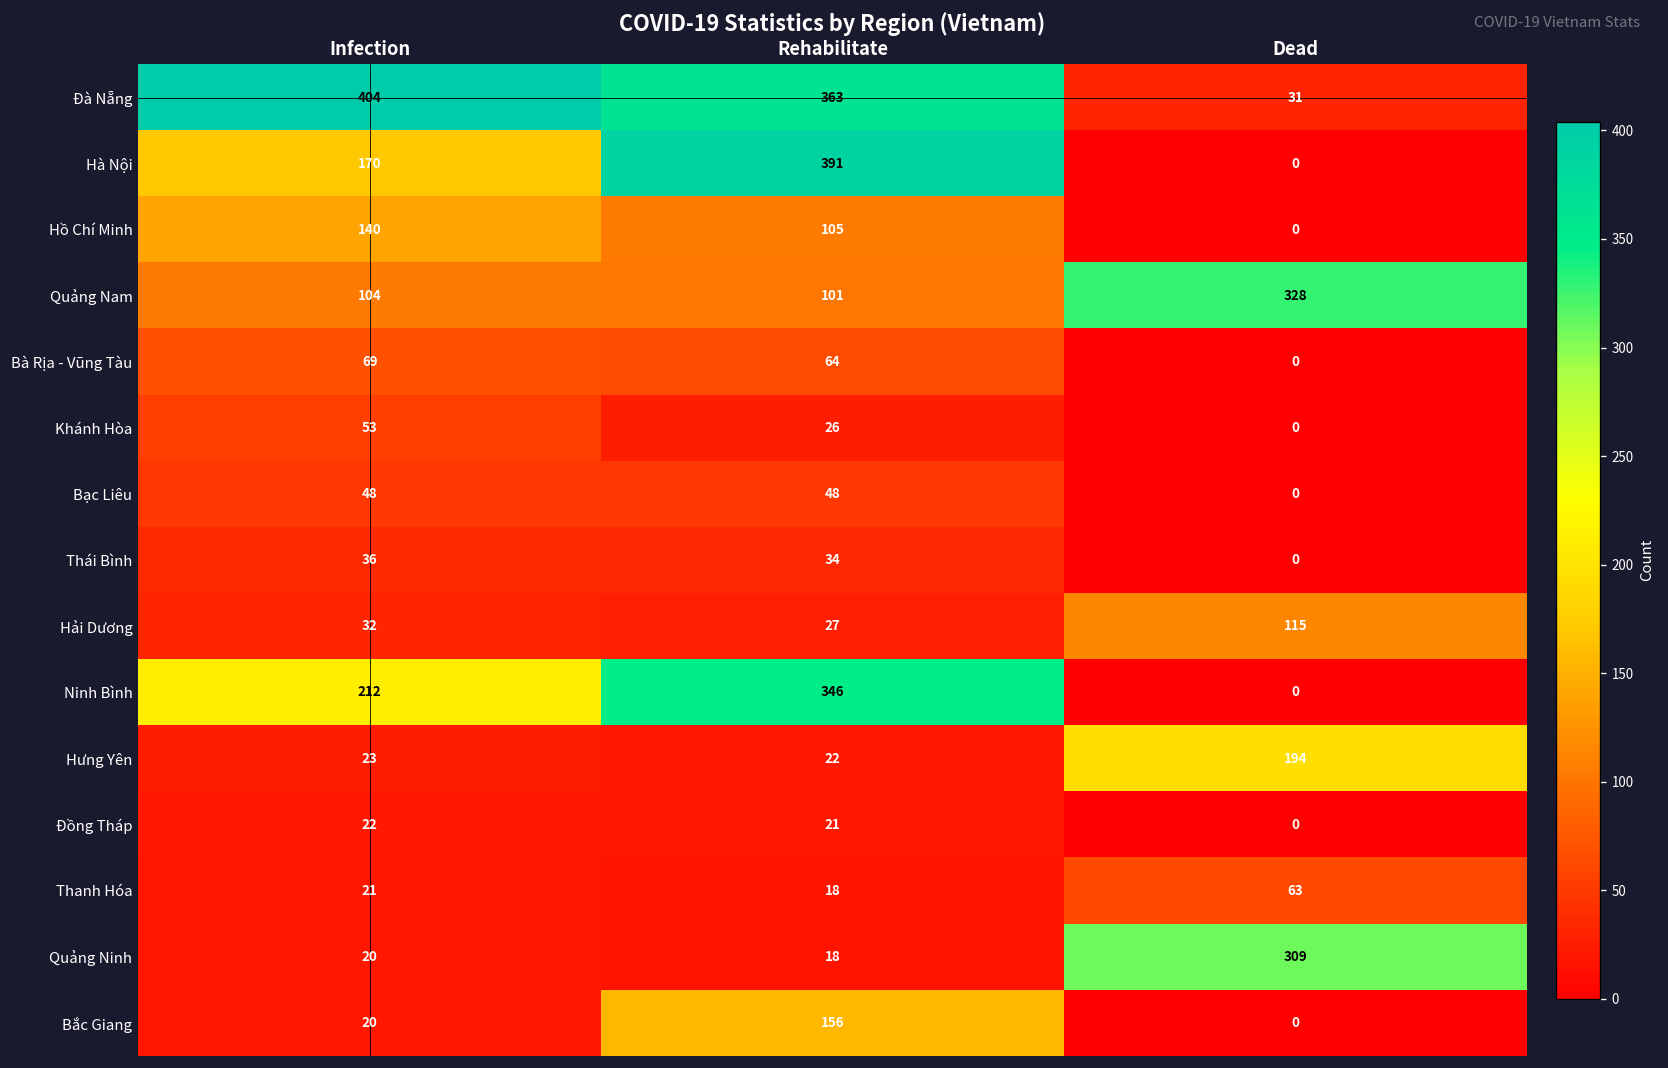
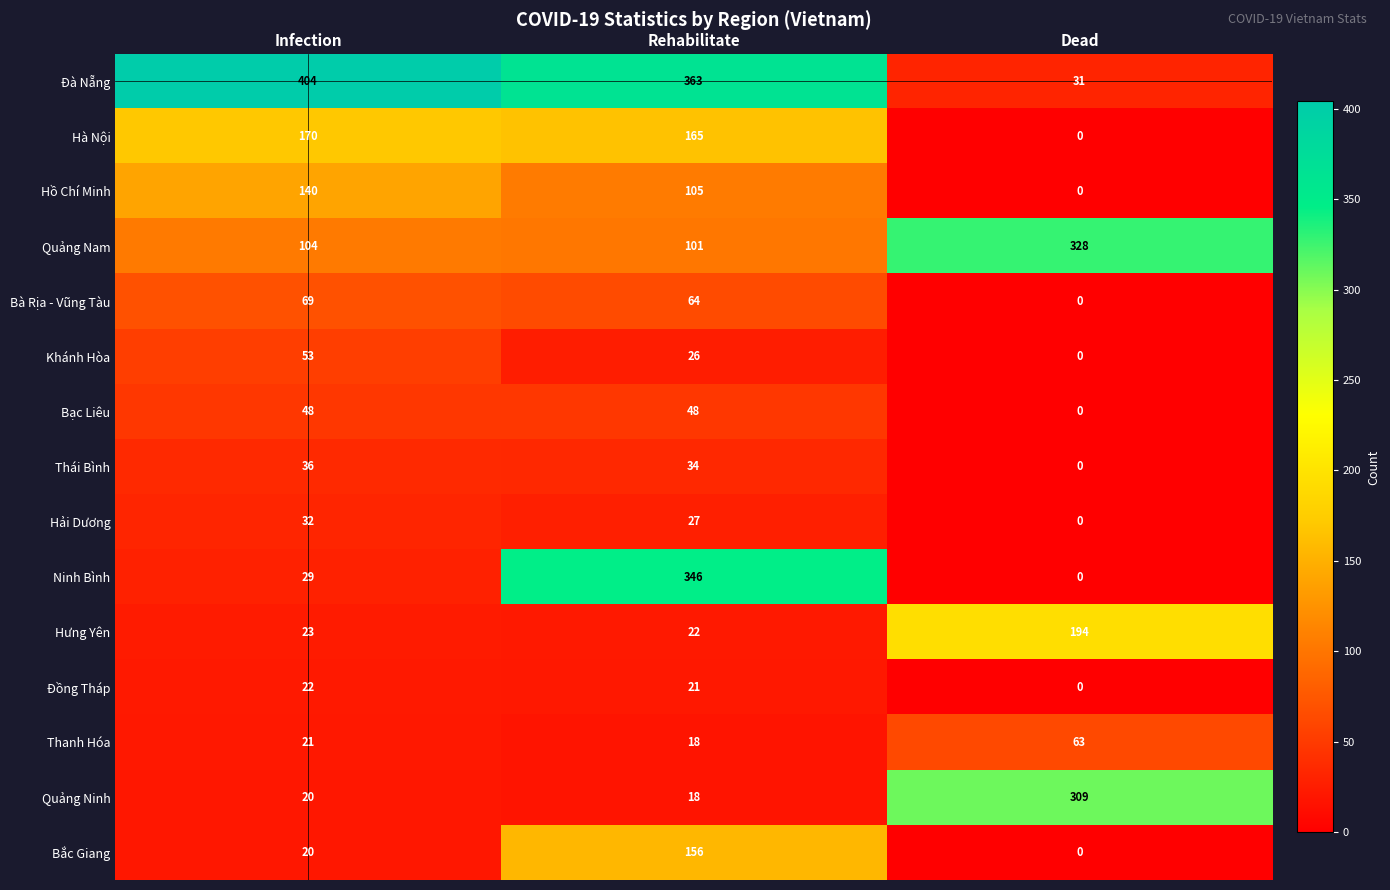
  {
    "Đà Nẵng": {
      "Infection": 404,
      "Rehabilitate": 363,
      "Dead": 31
    },
    "Hà Nội": {
      "Infection": 170,
-     "Rehabilitate": 391,
+     "Rehabilitate": 165,
      "Dead": 0
    },
    "Hồ Chí Minh": {
      "Infection": 140,
      "Rehabilitate": 105,
      "Dead": 0
    },
    "Quảng Nam": {
      "Infection": 104,
      "Rehabilitate": 101,
      "Dead": 328
    },
    "Bà Rịa - Vũng Tàu": {
      "Infection": 69,
      "Rehabilitate": 64,
      "Dead": 0
    },
    "Khánh Hòa": {
      "Infection": 53,
      "Rehabilitate": 26,
      "Dead": 0
    },
    "Bạc Liêu": {
      "Infection": 48,
      "Rehabilitate": 48,
      "Dead": 0
    },
    "Thái Bình": {
      "Infection": 36,
      "Rehabilitate": 34,
      "Dead": 0
    },
    "Hải Dương": {
      "Infection": 32,
      "Rehabilitate": 27,
-     "Dead": 115
+     "Dead": 0
    },
    "Ninh Bình": {
-     "Infection": 212,
+     "Infection": 29,
      "Rehabilitate": 346,
      "Dead": 0
    },
    "Hưng Yên": {
      "Infection": 23,
      "Rehabilitate": 22,
      "Dead": 194
    },
    "Đồng Tháp": {
      "Infection": 22,
      "Rehabilitate": 21,
      "Dead": 0
    },
    "Thanh Hóa": {
      "Infection": 21,
      "Rehabilitate": 18,
      "Dead": 63
    },
    "Quảng Ninh": {
      "Infection": 20,
      "Rehabilitate": 18,
      "Dead": 309
    },
    "Bắc Giang": {
      "Infection": 20,
      "Rehabilitate": 156,
      "Dead": 0
    }
  }
